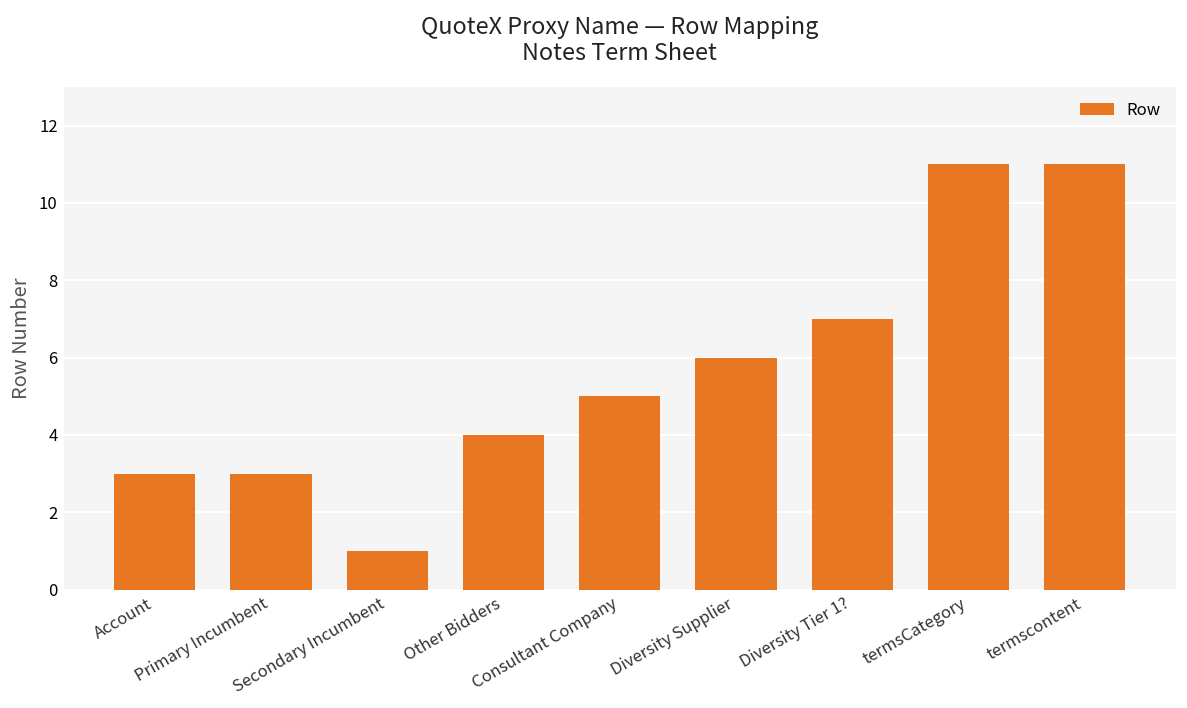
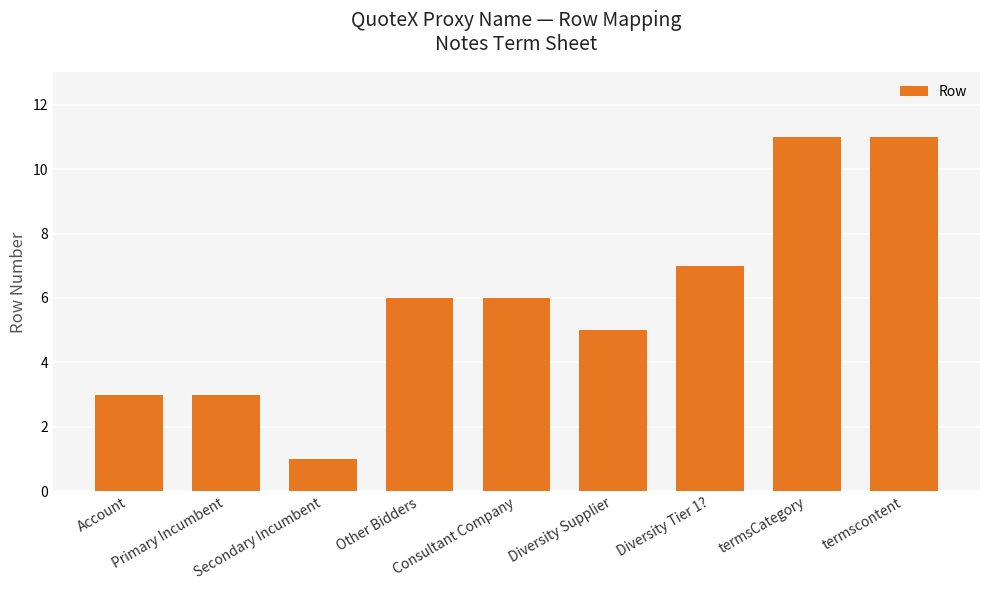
  {
    "Account": 3,
    "Primary Incumbent": 3,
    "Secondary Incumbent": 1,
-   "Other Bidders": 4,
-   "Consultant Company": 5,
-   "Diversity Supplier": 6,
+   "Other Bidders": 6,
+   "Consultant Company": 6,
+   "Diversity Supplier": 5,
    "Diversity Tier 1?": 7,
    "termsCategory": 11,
    "termscontent": 11
  }
